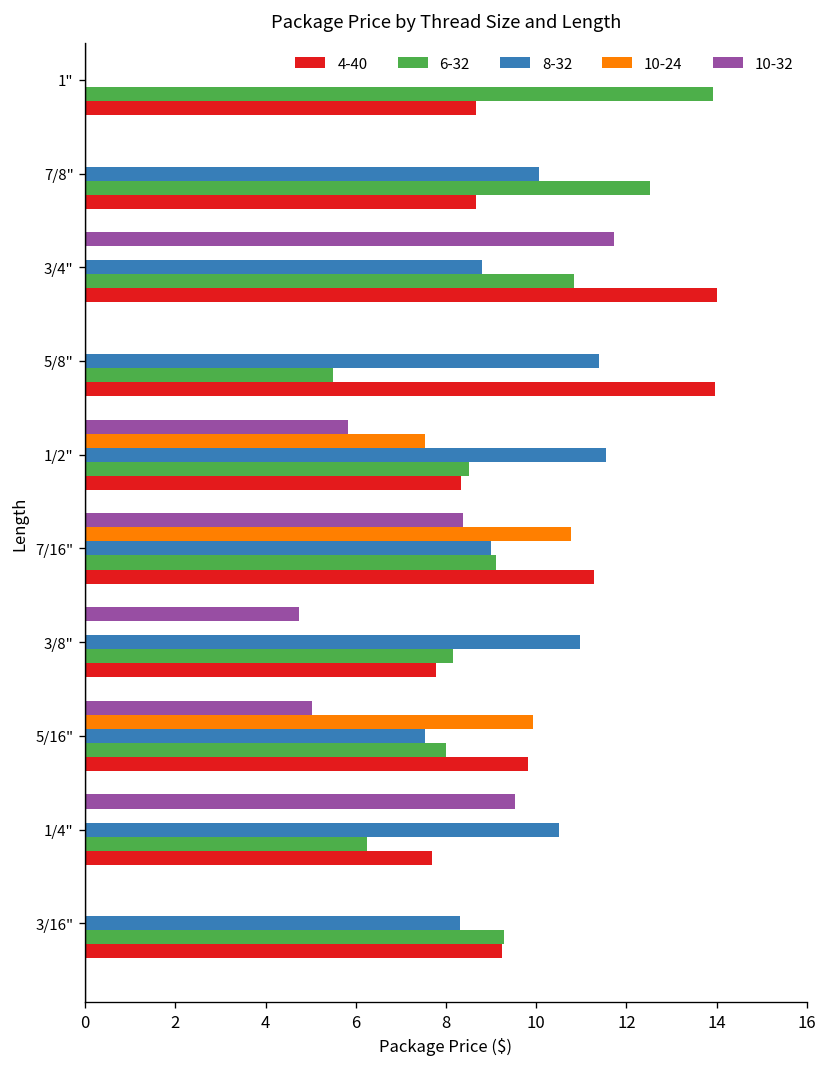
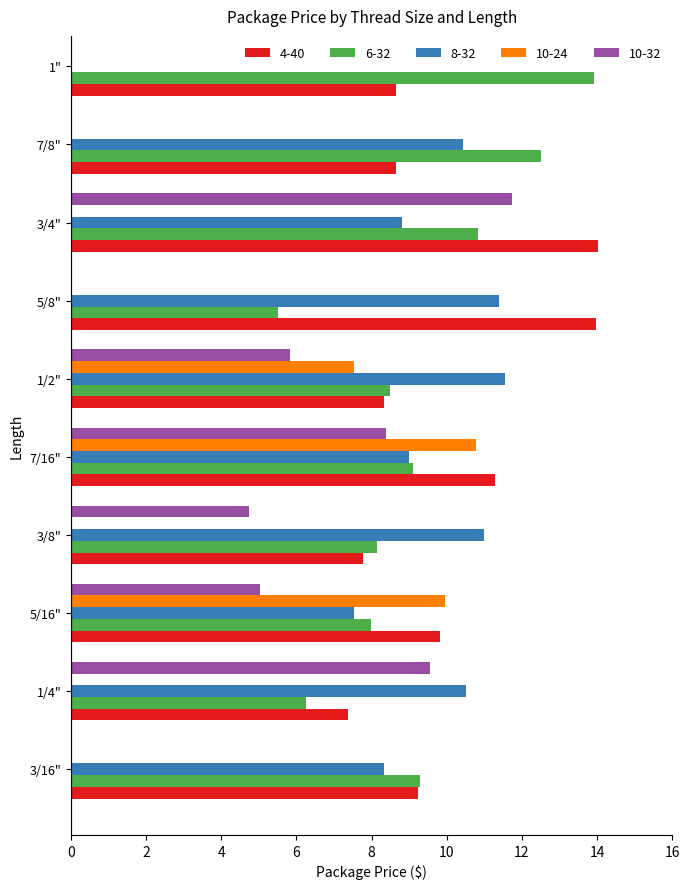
  {
    "4-40": {
      "1\"": 8.7,
      "7/8\"": 8.7,
      "3/4\"": 14.0,
      "5/8\"": 14.0,
      "1/2\"": 8.3,
      "7/16\"": 11.3,
      "3/8\"": 7.8,
      "5/16\"": 9.8,
-     "1/4\"": 7.7,
+     "1/4\"": 7.4,
      "3/16\"": 9.2
    },
    "6-32": {
      "1\"": 13.9,
      "7/8\"": 12.5,
      "3/4\"": 10.8,
      "5/8\"": 5.5,
      "1/2\"": 8.5,
      "7/16\"": 9.1,
      "3/8\"": 8.2,
      "5/16\"": 8.0,
      "1/4\"": 6.2,
      "3/16\"": 9.3
    },
    "8-32": {
-     "7/8\"": 10.1,
+     "7/8\"": 10.4,
      "3/4\"": 8.8,
      "5/8\"": 11.4,
      "1/2\"": 11.6,
      "7/16\"": 9.0,
      "3/8\"": 11.0,
      "5/16\"": 7.5,
      "1/4\"": 10.5,
      "3/16\"": 8.3
    }
  }
